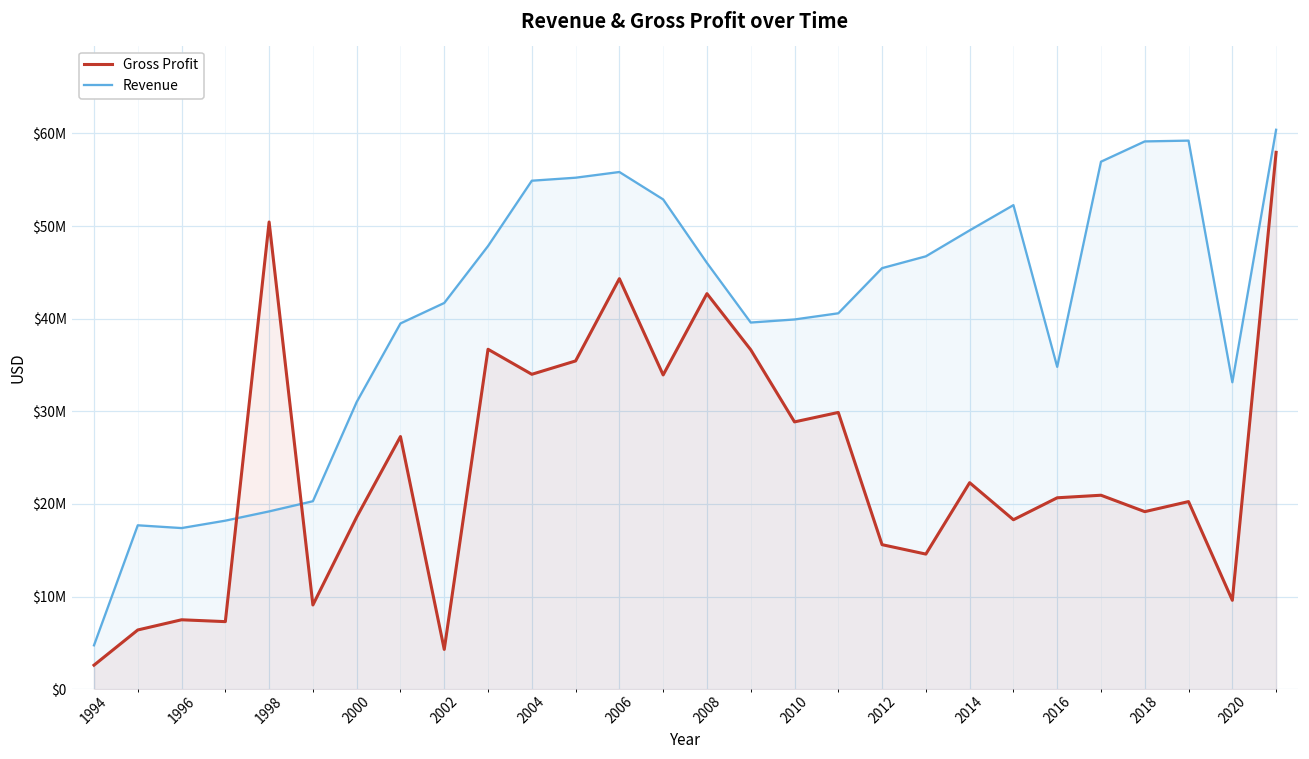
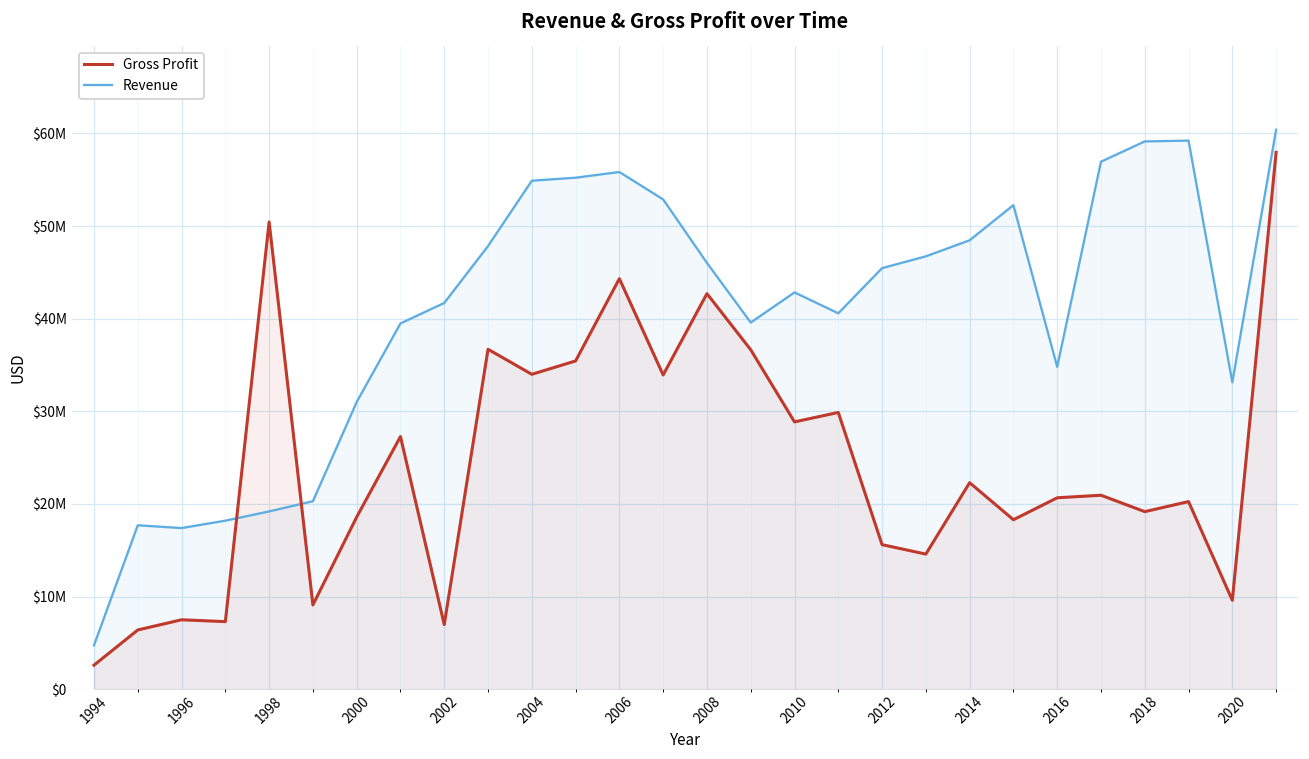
  {
    "Gross Profit": {
      "1994": "$3000000",
      "1996": "$8000000",
      "1998": "$50000000",
      "2000": "$19000000",
-     "2002": "$4000000",
+     "2002": "$7000000",
      "2004": "$34000000",
      "2006": "$44000000",
      "2008": "$43000000",
      "2010": "$29000000",
      "2012": "$16000000",
      "2014": "$22000000",
      "2016": "$21000000",
      "2018": "$19000000",
      "2020": "$10000000"
    },
    "Revenue": {
      "1994": "$5000000",
      "1996": "$17000000",
      "1998": "$19000000",
      "2000": "$31000000",
      "2002": "$42000000",
      "2004": "$55000000",
      "2006": "$56000000",
      "2008": "$46000000",
-     "2010": "$40000000",
+     "2010": "$43000000",
      "2012": "$45000000",
-     "2014": "$50000000",
+     "2014": "$48000000",
      "2016": "$35000000",
      "2018": "$59000000",
      "2020": "$33000000"
    }
  }
